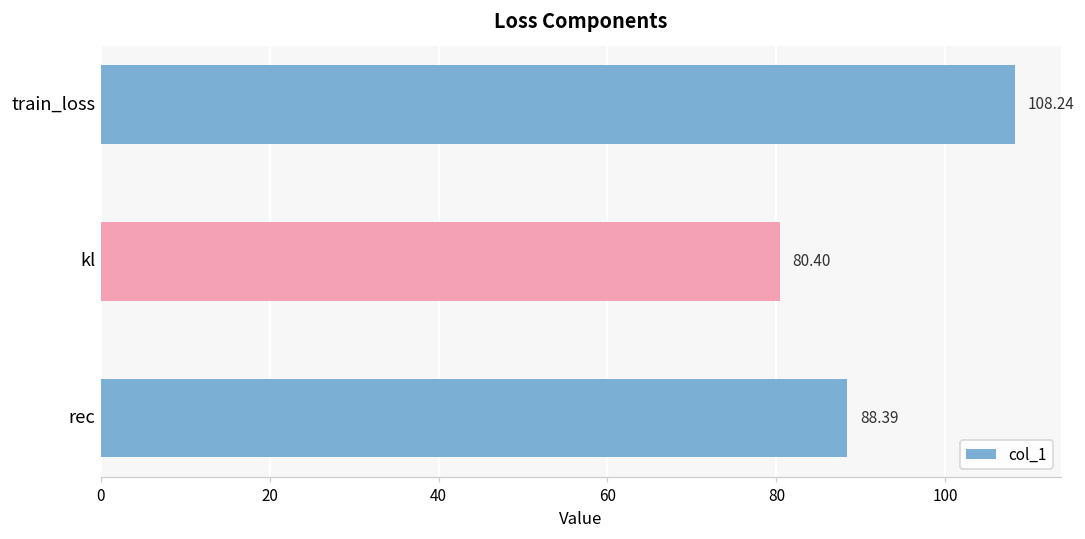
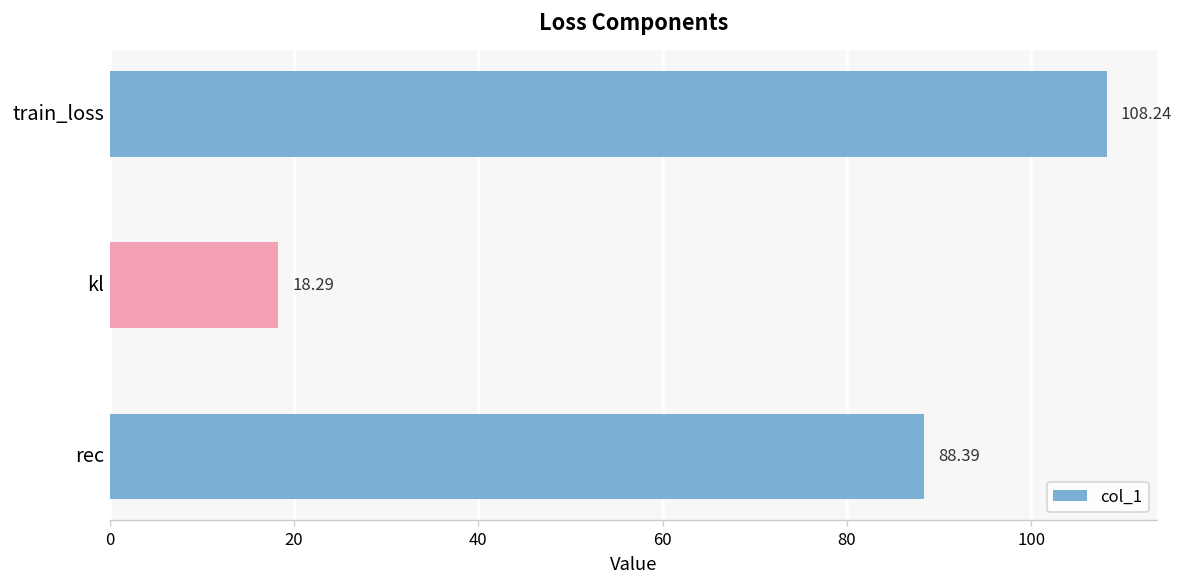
  {
    "train_loss": 108.24,
-   "kl": 80.40,
+   "kl": 18.29,
    "rec": 88.39
  }
